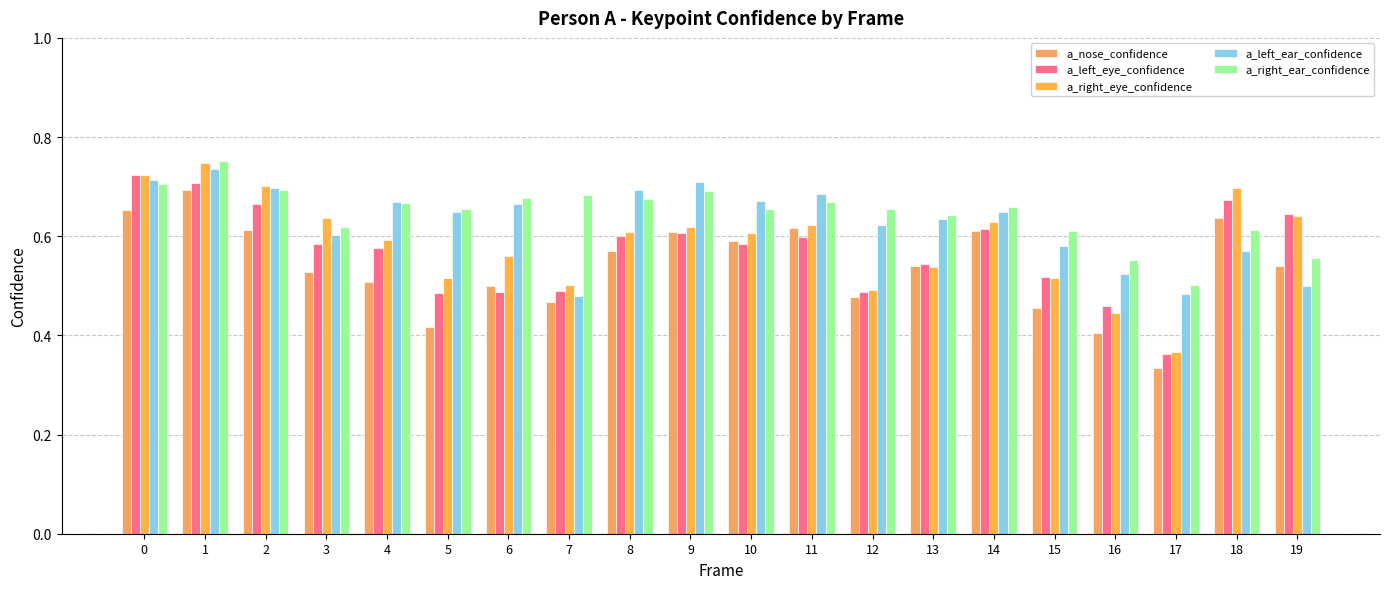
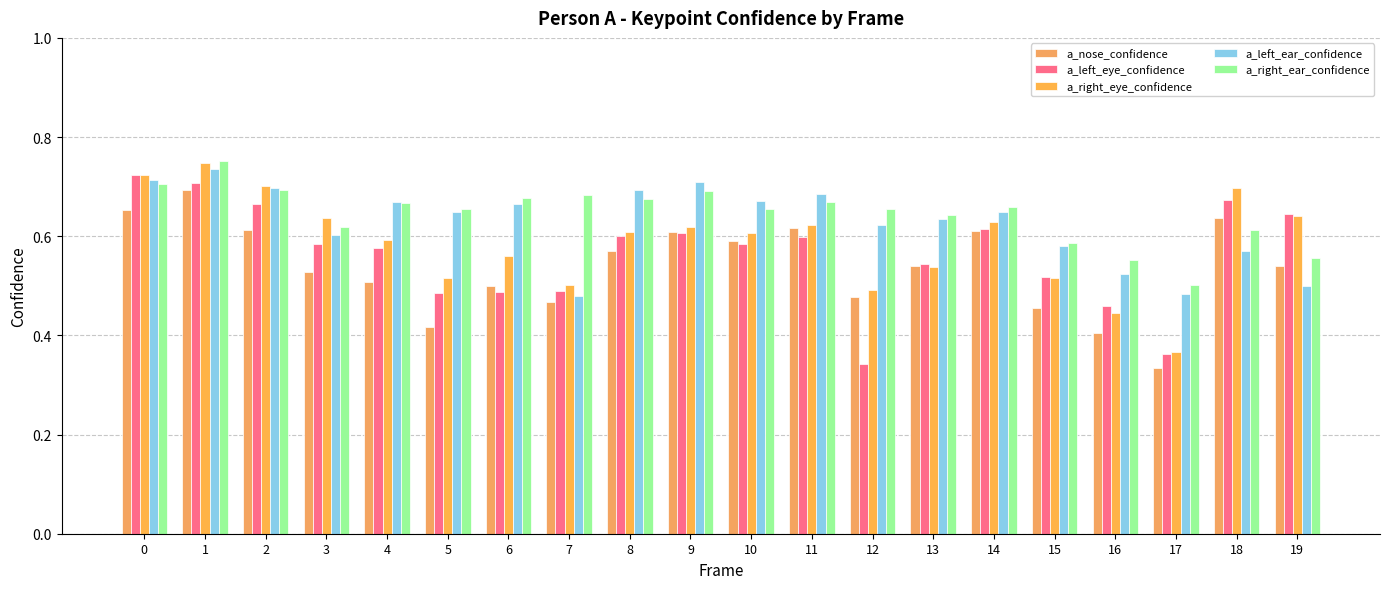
  {
    "a_left_eye_confidence": {
      "0": 0.72,
      "1": 0.71,
      "2": 0.66,
      "3": 0.58,
      "4": 0.58,
      "5": 0.49,
      "6": 0.49,
      "7": 0.49,
      "8": 0.60,
      "9": 0.61,
      "10": 0.58,
      "11": 0.60,
-     "12": 0.49,
+     "12": 0.34,
      "13": 0.54,
      "14": 0.61,
      "15": 0.52,
      "16": 0.46,
      "17": 0.36,
      "18": 0.67,
      "19": 0.64
    },
    "a_left_ear_confidence": {
      "0": 0.71,
      "1": 0.74,
      "2": 0.70,
      "3": 0.60,
      "4": 0.67,
      "5": 0.65,
      "6": 0.66,
      "7": 0.48,
      "8": 0.69,
      "9": 0.71,
      "10": 0.67,
      "11": 0.69,
      "12": 0.62,
      "13": 0.64,
      "14": 0.65,
      "15": 0.58,
      "16": 0.52,
      "17": 0.48,
      "18": 0.57,
      "19": 0.50
    },
    "a_right_ear_confidence": {
      "0": 0.71,
      "1": 0.75,
      "2": 0.69,
      "3": 0.62,
      "4": 0.67,
      "5": 0.66,
      "6": 0.68,
      "7": 0.68,
      "8": 0.67,
      "9": 0.69,
      "10": 0.66,
      "11": 0.67,
      "12": 0.66,
      "13": 0.64,
      "14": 0.66,
-     "15": 0.61,
+     "15": 0.59,
      "16": 0.55,
      "17": 0.50,
      "18": 0.61,
      "19": 0.56
    }
  }
